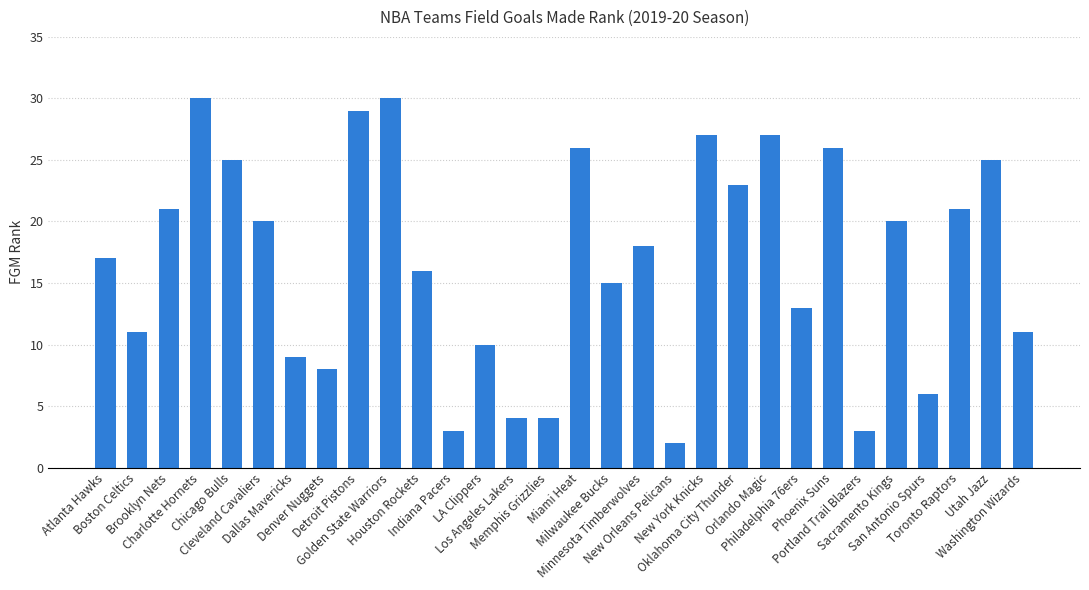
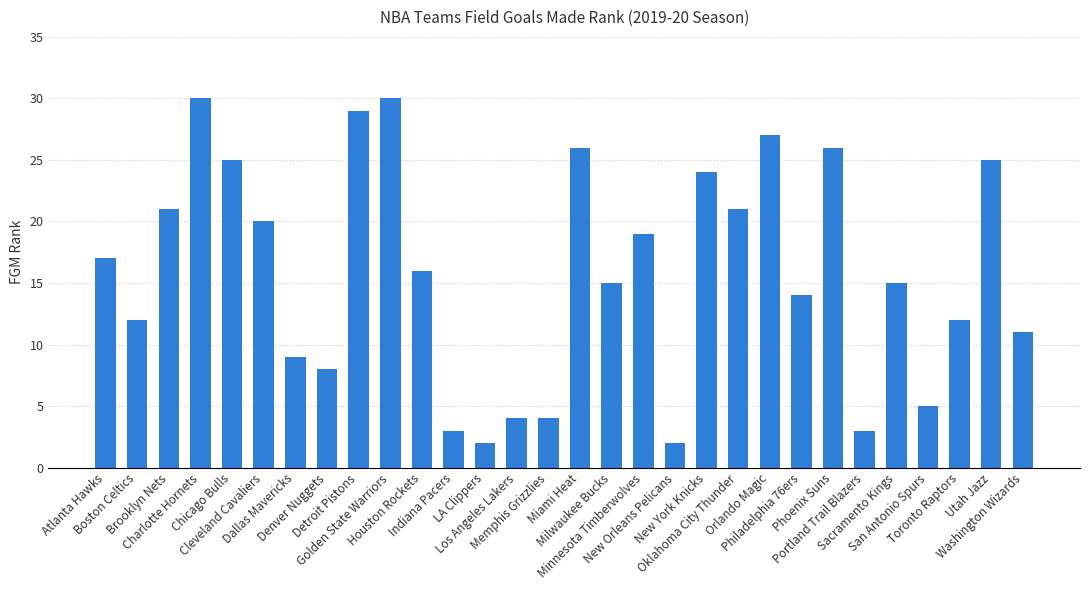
  {
    "Atlanta Hawks": 17,
-   "Boston Celtics": 11,
+   "Boston Celtics": 12,
    "Brooklyn Nets": 21,
    "Charlotte Hornets": 30,
    "Chicago Bulls": 25,
    "Cleveland Cavaliers": 20,
    "Dallas Mavericks": 9,
    "Denver Nuggets": 8,
    "Detroit Pistons": 29,
    "Golden State Warriors": 30,
    "Houston Rockets": 16,
    "Indiana Pacers": 3,
-   "LA Clippers": 10,
+   "LA Clippers": 2,
    "Los Angeles Lakers": 4,
    "Memphis Grizzlies": 4,
    "Miami Heat": 26,
    "Milwaukee Bucks": 15,
-   "Minnesota Timberwolves": 18,
+   "Minnesota Timberwolves": 19,
    "New Orleans Pelicans": 2,
-   "New York Knicks": 27,
-   "Oklahoma City Thunder": 23,
+   "New York Knicks": 24,
+   "Oklahoma City Thunder": 21,
    "Orlando Magic": 27,
-   "Philadelphia 76ers": 13,
+   "Philadelphia 76ers": 14,
    "Phoenix Suns": 26,
    "Portland Trail Blazers": 3,
-   "Sacramento Kings": 20,
-   "San Antonio Spurs": 6,
-   "Toronto Raptors": 21,
+   "Sacramento Kings": 15,
+   "San Antonio Spurs": 5,
+   "Toronto Raptors": 12,
    "Utah Jazz": 25,
    "Washington Wizards": 11
  }
